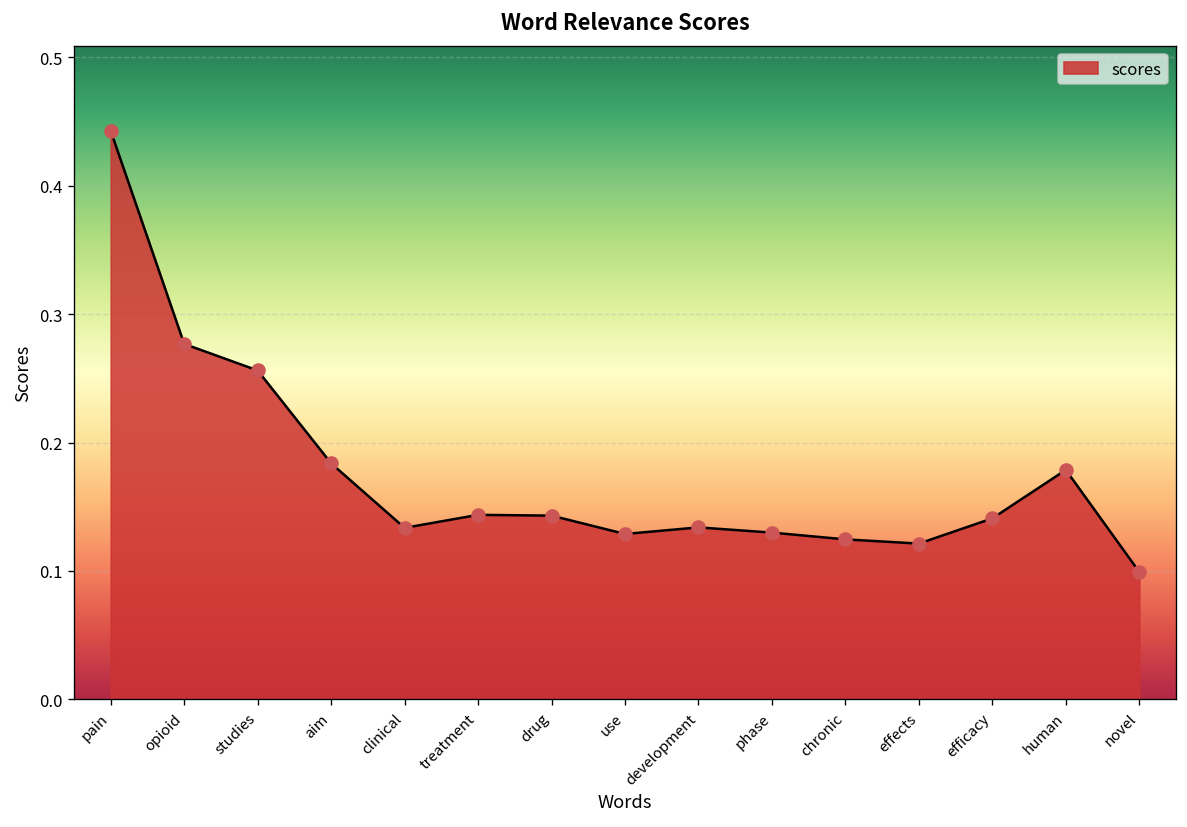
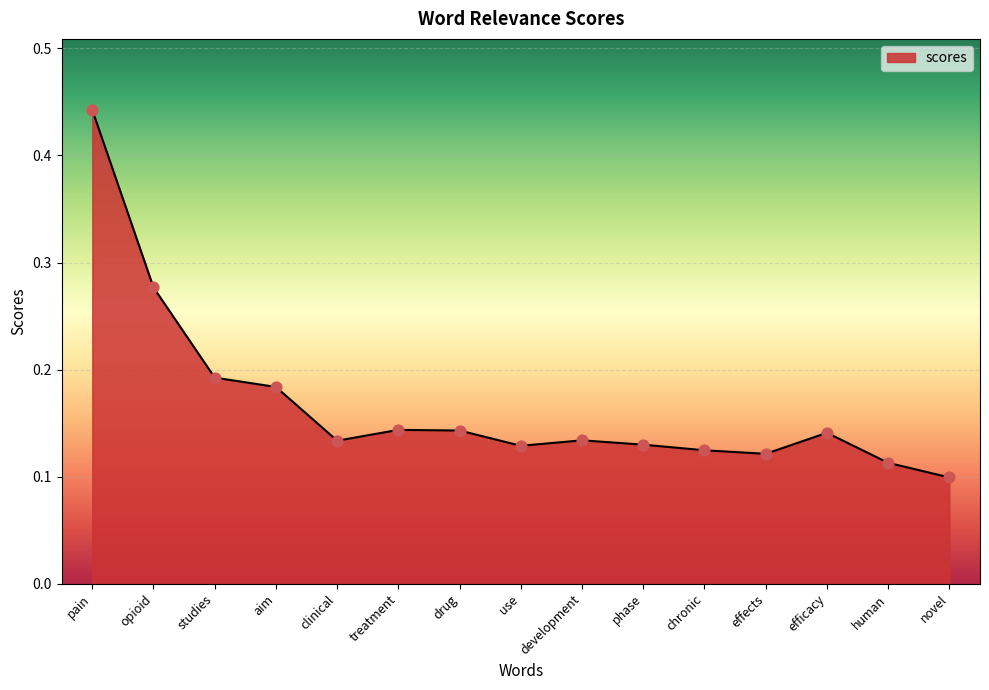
  {
    "pain": 0.442,
    "opioid": 0.277,
-   "studies": 0.256,
+   "studies": 0.192,
    "aim": 0.184,
    "clinical": 0.134,
    "treatment": 0.144,
    "drug": 0.143,
    "use": 0.129,
    "development": 0.134,
    "phase": 0.130,
    "chronic": 0.125,
    "effects": 0.121,
    "efficacy": 0.141,
-   "human": 0.179,
+   "human": 0.113,
    "novel": 0.099
  }
